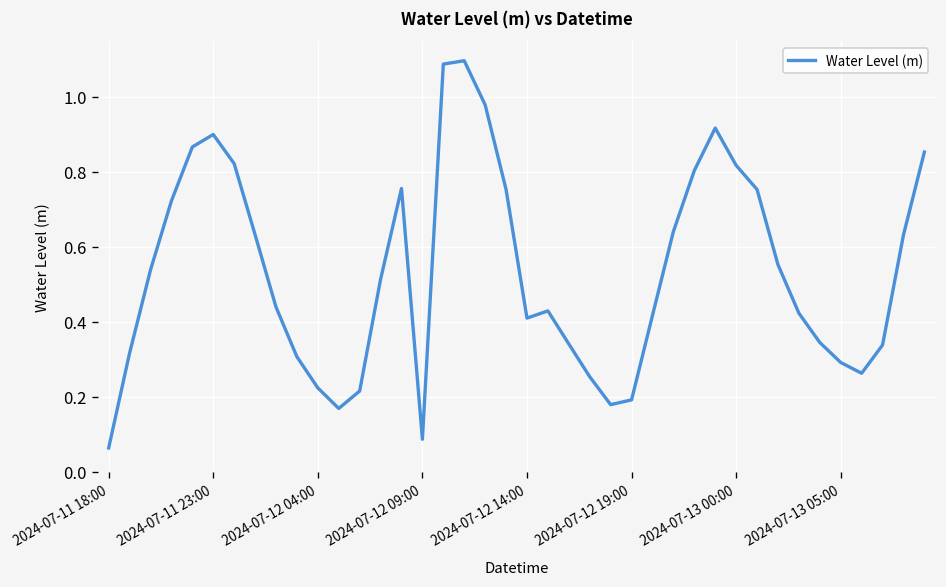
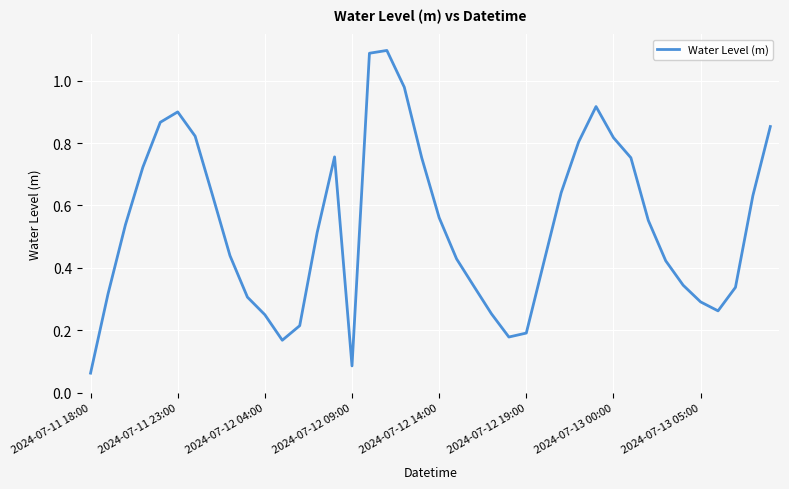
  {
    "2024-07-11 18:00": 0.06,
    "2024-07-11 23:00": 0.90,
-   "2024-07-12 04:00": 0.22,
+   "2024-07-12 04:00": 0.25,
    "2024-07-12 09:00": 0.09,
-   "2024-07-12 14:00": 0.41,
+   "2024-07-12 14:00": 0.56,
    "2024-07-12 19:00": 0.19,
    "2024-07-13 00:00": 0.82,
    "2024-07-13 05:00": 0.29
  }
